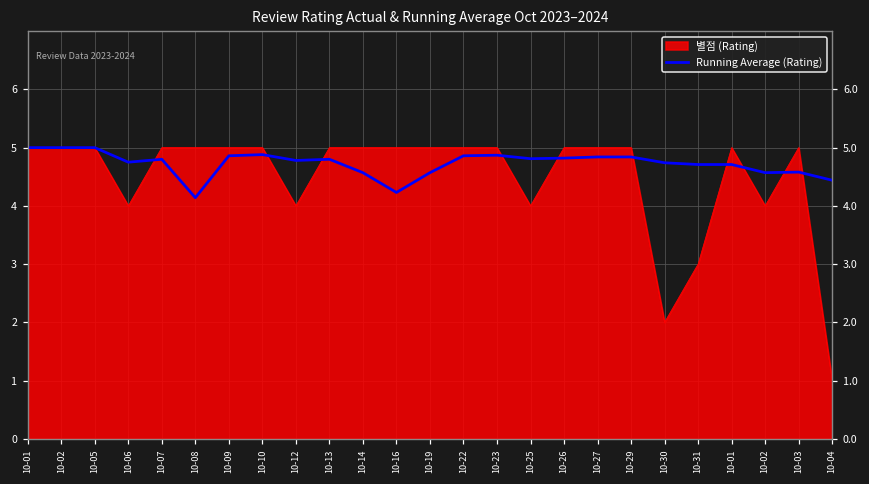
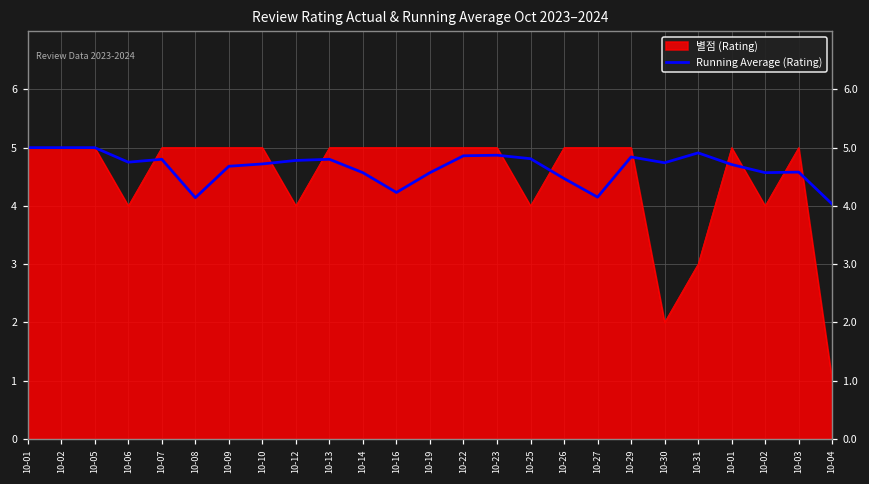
  {
    "별점 (Rating)": {
      "10-06": 4.0,
      "10-07": 5.0,
      "10-08": 5.0,
      "10-09": 5.0,
      "10-10": 5.0,
      "10-12": 4.0,
      "10-13": 5.0,
      "10-14": 5.0,
      "10-16": 5.0,
      "10-19": 5.0,
      "10-22": 5.0,
      "10-23": 5.0,
      "10-25": 4.0,
      "10-26": 5.0,
      "10-27": 5.0,
      "10-29": 5.0,
      "10-30": 2.0,
      "10-31": 3.0,
      "10-03": 5.0,
      "10-04": 1.0
    },
    "Running Average (Rating)": {
      "10-06": 4.8,
      "10-07": 4.8,
      "10-08": 4.1,
-     "10-09": 4.9,
-     "10-10": 4.9,
+     "10-09": 4.7,
+     "10-10": 4.7,
      "10-12": 4.8,
      "10-13": 4.8,
      "10-14": 4.6,
      "10-16": 4.2,
      "10-19": 4.6,
      "10-22": 4.9,
      "10-23": 4.9,
      "10-25": 4.8,
-     "10-26": 4.8,
-     "10-27": 4.8,
+     "10-26": 4.5,
+     "10-27": 4.2,
      "10-29": 4.8,
      "10-30": 4.7,
-     "10-31": 4.7,
+     "10-31": 4.9,
      "10-03": 4.6,
-     "10-04": 4.4
+     "10-04": 4.0
    }
  }
